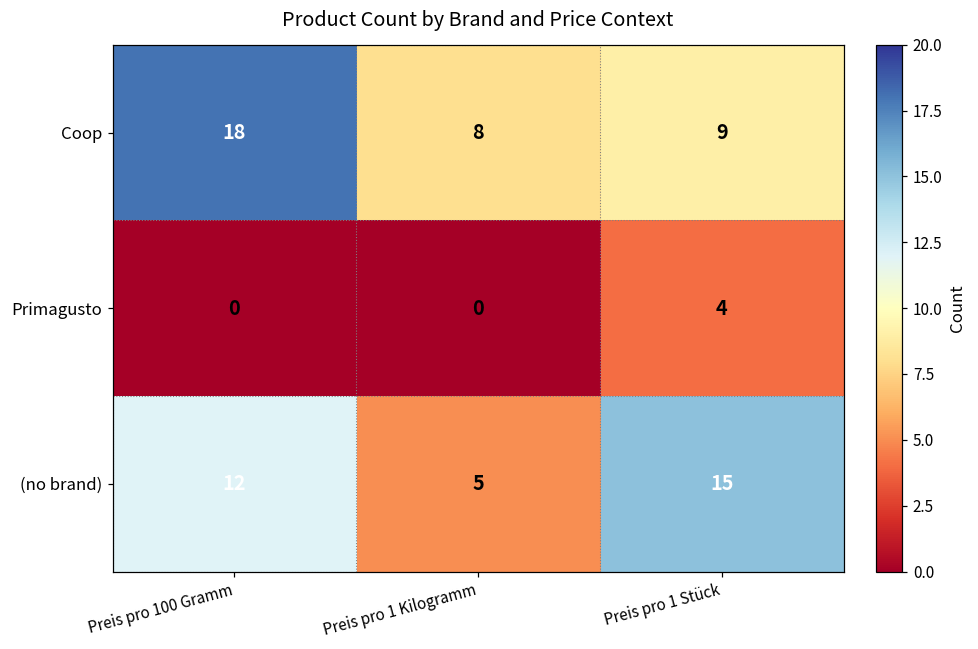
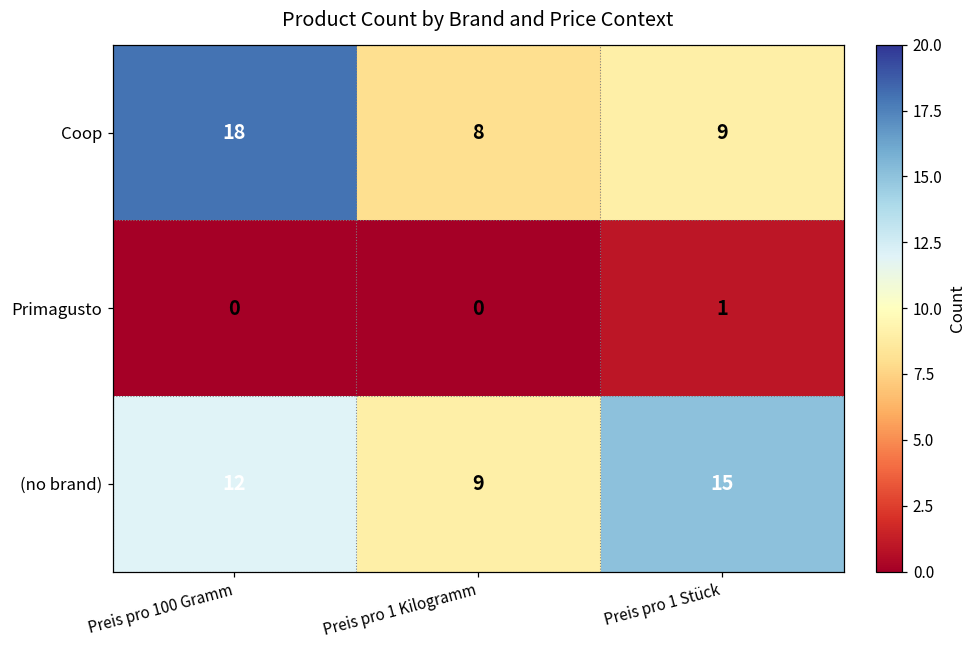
  {
    "Coop": {
      "Preis pro 100 Gramm": 18,
      "Preis pro 1 Kilogramm": 8,
      "Preis pro 1 Stück": 9
    },
    "Primagusto": {
      "Preis pro 100 Gramm": 0,
      "Preis pro 1 Kilogramm": 0,
-     "Preis pro 1 Stück": 4
+     "Preis pro 1 Stück": 1
    },
    "(no brand)": {
-     "Preis pro 1 Kilogramm": 5,
+     "Preis pro 1 Kilogramm": 9,
      "Preis pro 1 Stück": 15
    }
  }
